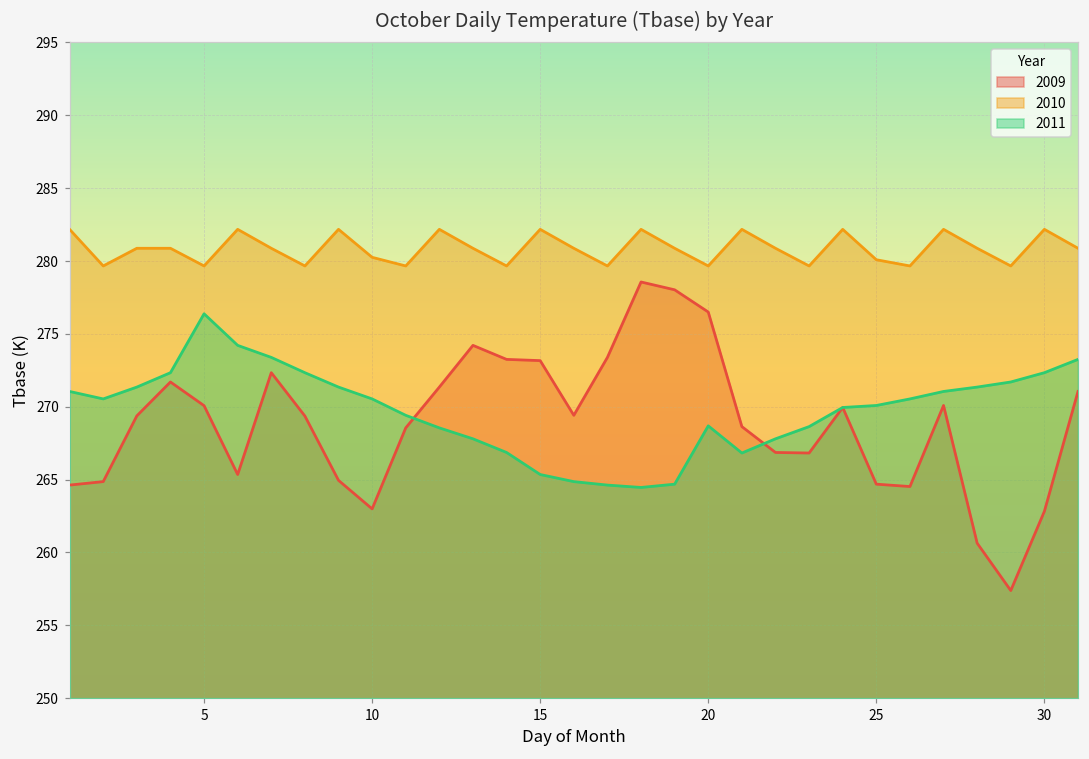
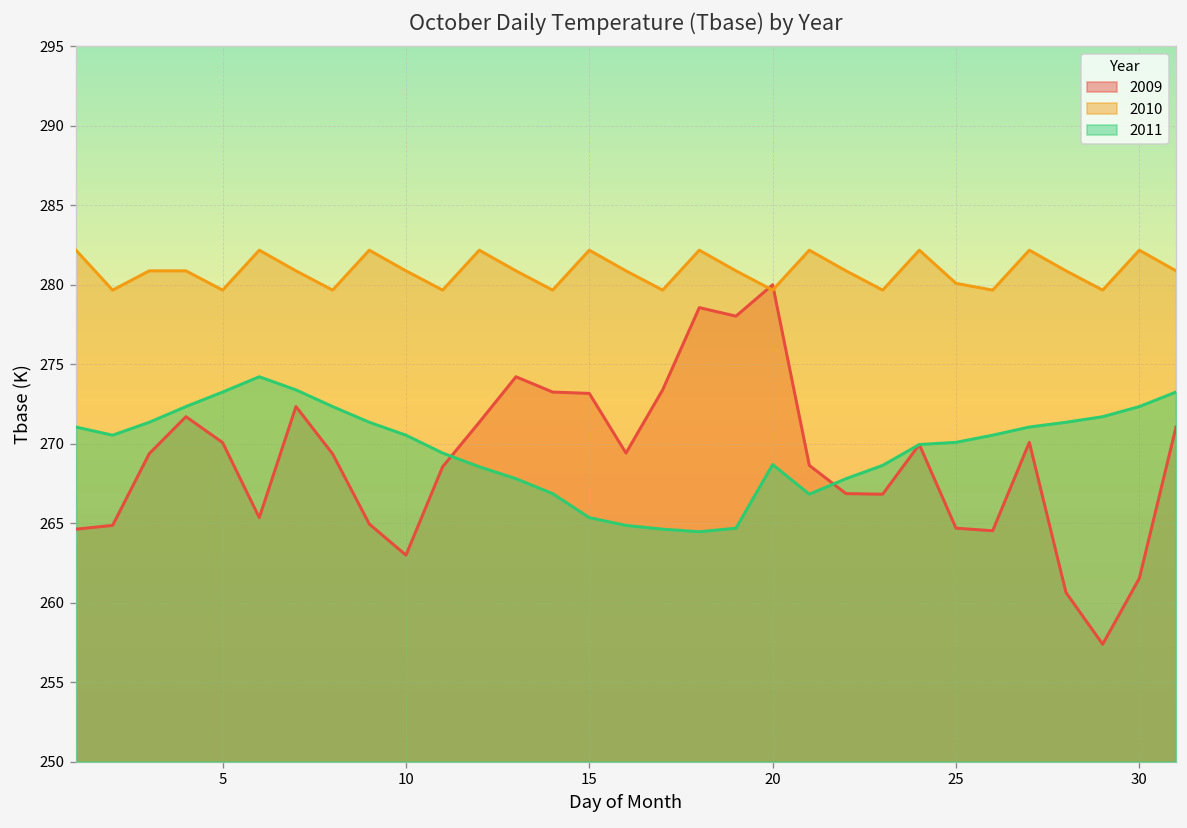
  {
    "2009": {
      "5": 270.1,
      "10": 263.0,
      "15": 273.2,
-     "20": 276.5,
+     "20": 280.0,
      "25": 264.7,
-     "30": 262.8
+     "30": 261.5
    },
    "2010": {
      "5": 279.7,
-     "10": 280.3,
+     "10": 280.9,
      "15": 282.2,
      "20": 279.7,
      "25": 280.1,
      "30": 282.2
    },
    "2011": {
-     "5": 276.4,
+     "5": 273.3,
      "10": 270.5,
      "15": 265.4,
      "20": 268.7,
      "25": 270.1,
      "30": 272.3
    }
  }
